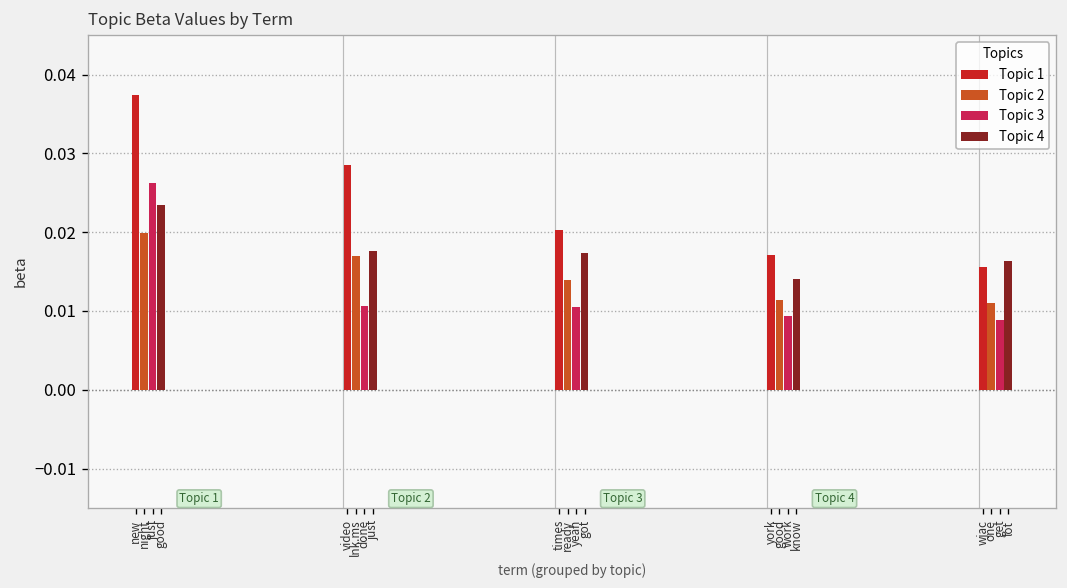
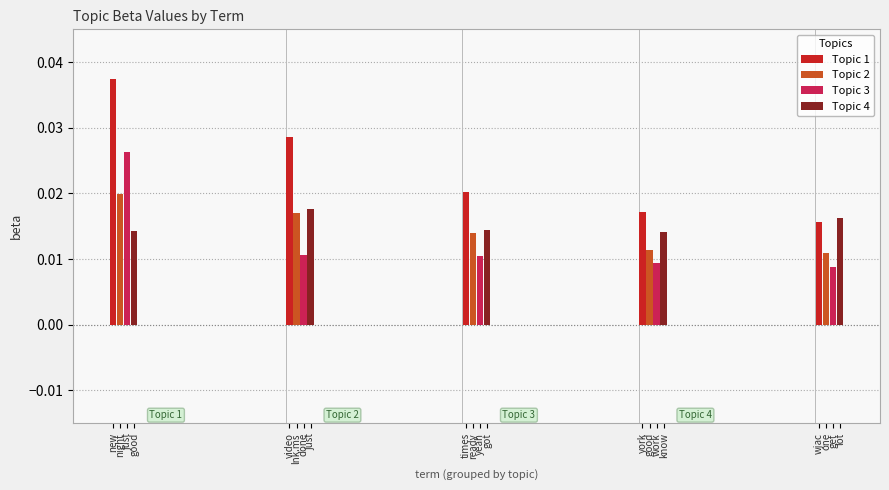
  {
    "Topic 4": {
-     "good": 0.023,
+     "good": 0.014,
      "just": 0.018,
-     "got": 0.017,
+     "got": 0.014,
      "know": 0.014,
      "lot": 0.016
    }
  }
